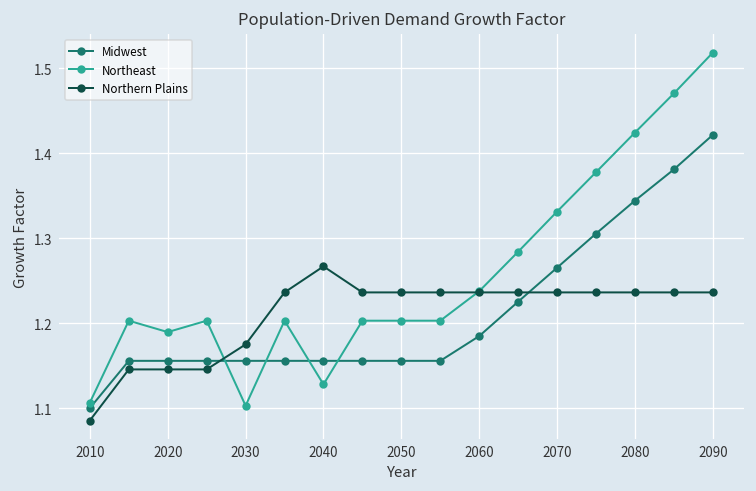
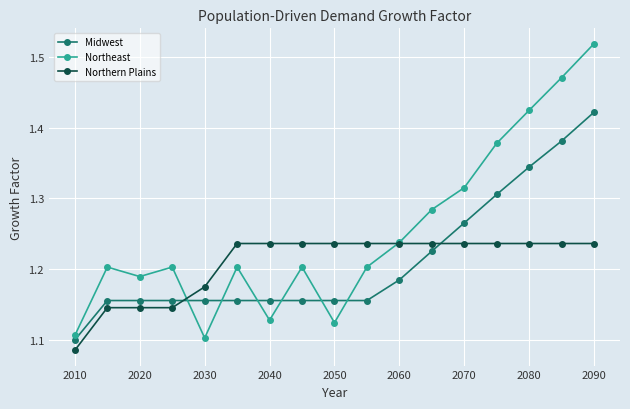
  {
    "Midwest": {
      "2010": 1.10,
      "2020": 1.16,
      "2030": 1.16,
      "2040": 1.16,
      "2050": 1.16,
      "2060": 1.18,
      "2070": 1.27,
      "2080": 1.34,
      "2090": 1.42
    },
    "Northeast": {
      "2010": 1.11,
      "2020": 1.19,
      "2030": 1.10,
      "2040": 1.13,
-     "2050": 1.20,
-     "2070": 1.33,
+     "2050": 1.12,
+     "2070": 1.32,
      "2080": 1.42,
      "2090": 1.52
    },
    "Northern Plains": {
      "2010": 1.09,
      "2020": 1.15,
      "2030": 1.17,
-     "2040": 1.27,
+     "2040": 1.24,
      "2050": 1.24,
      "2070": 1.24,
      "2080": 1.24,
      "2090": 1.24
    }
  }
